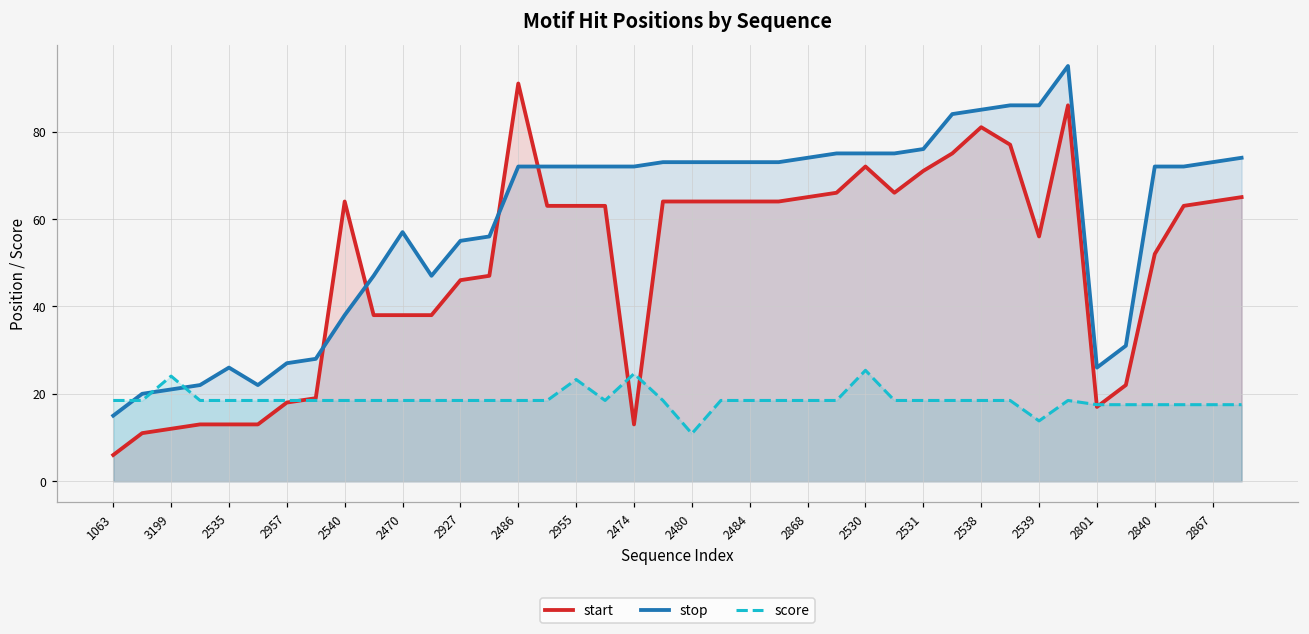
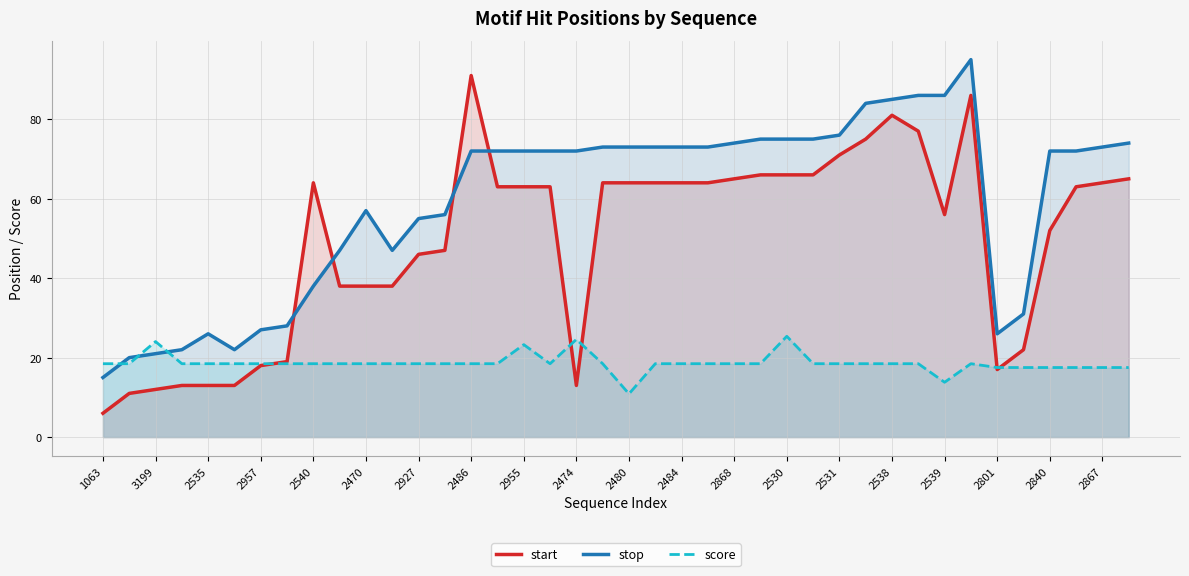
  {
    "start": {
      "1063": 6,
      "3199": 12,
      "2535": 13,
      "2540": 64,
      "2470": 38,
      "2927": 46,
      "2486": 91,
      "2955": 63,
      "2474": 13,
      "2480": 64,
      "2484": 64,
      "2868": 65,
-     "2530": 72,
+     "2530": 66,
      "2531": 71,
      "2538": 81,
      "2539": 56,
      "2840": 52,
      "2867": 64
    },
    "stop": {
      "1063": 15,
      "3199": 21,
      "2535": 26,
      "2957": 27,
      "2540": 38,
      "2470": 57,
      "2927": 55,
      "2486": 72,
      "2955": 72,
      "2474": 72,
      "2480": 73,
      "2484": 73,
      "2868": 74,
      "2530": 75,
      "2531": 76,
      "2538": 85,
      "2539": 86,
      "2801": 26,
      "2840": 72,
      "2867": 73
    },
    "score": {
      "1063": 18,
      "3199": 24,
      "2535": 18,
      "2540": 18,
      "2470": 18,
      "2927": 18,
      "2486": 18,
      "2955": 23,
      "2474": 25,
      "2480": 11,
      "2484": 18,
      "2868": 18,
      "2530": 25,
      "2531": 18,
      "2538": 18,
      "2539": 14,
      "2840": 18,
      "2867": 18
    }
  }
